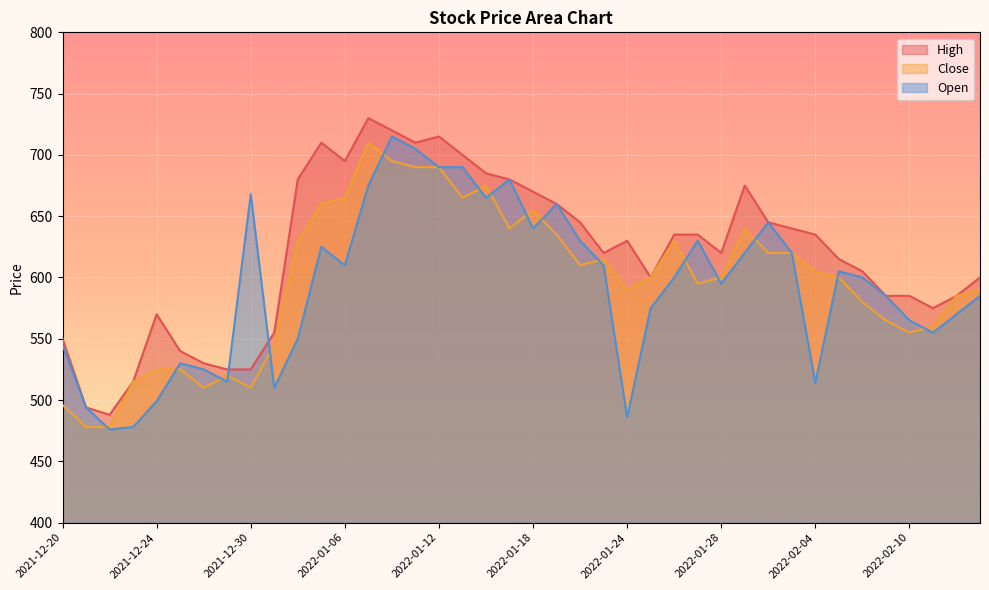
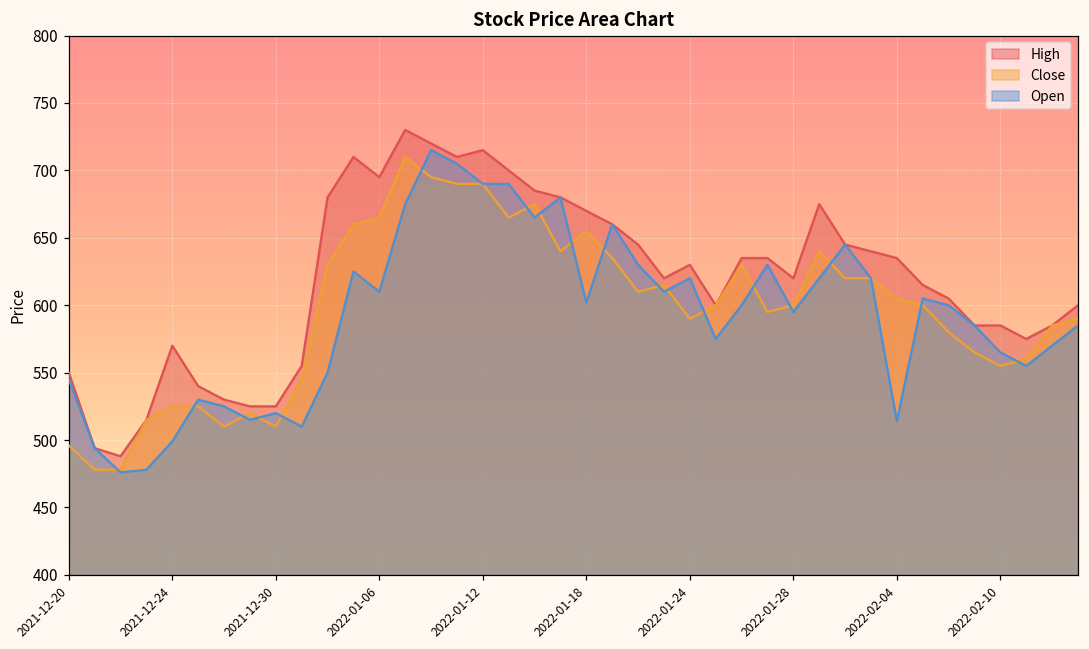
  {
    "Open": {
      "2021-12-20": 545,
      "2021-12-24": 499,
-     "2021-12-30": 668,
+     "2021-12-30": 520,
      "2022-01-06": 610,
-     "2022-01-18": 640,
-     "2022-01-24": 486,
+     "2022-01-18": 602,
+     "2022-01-24": 620,
      "2022-01-28": 595,
      "2022-02-04": 514,
      "2022-02-10": 565
    }
  }
